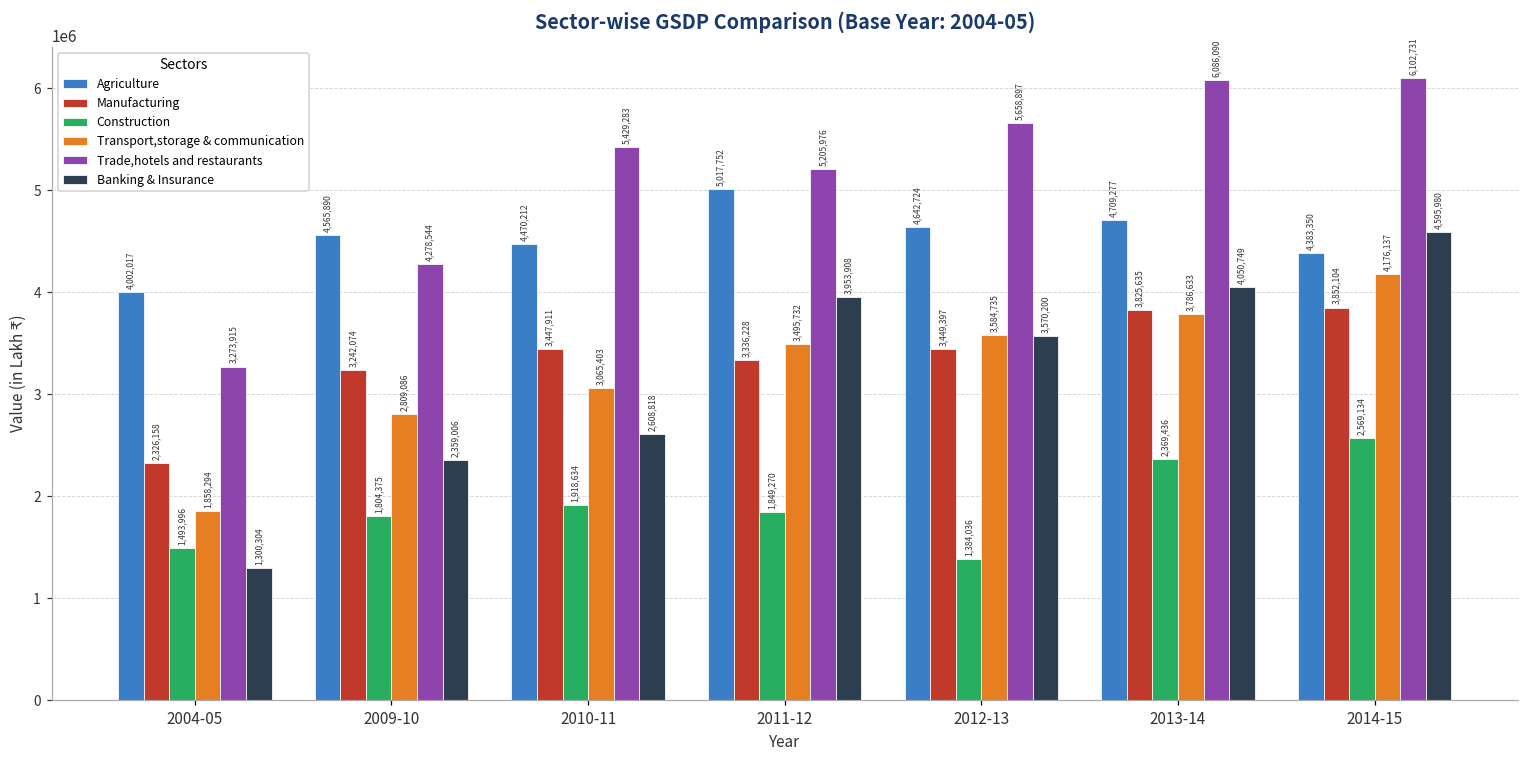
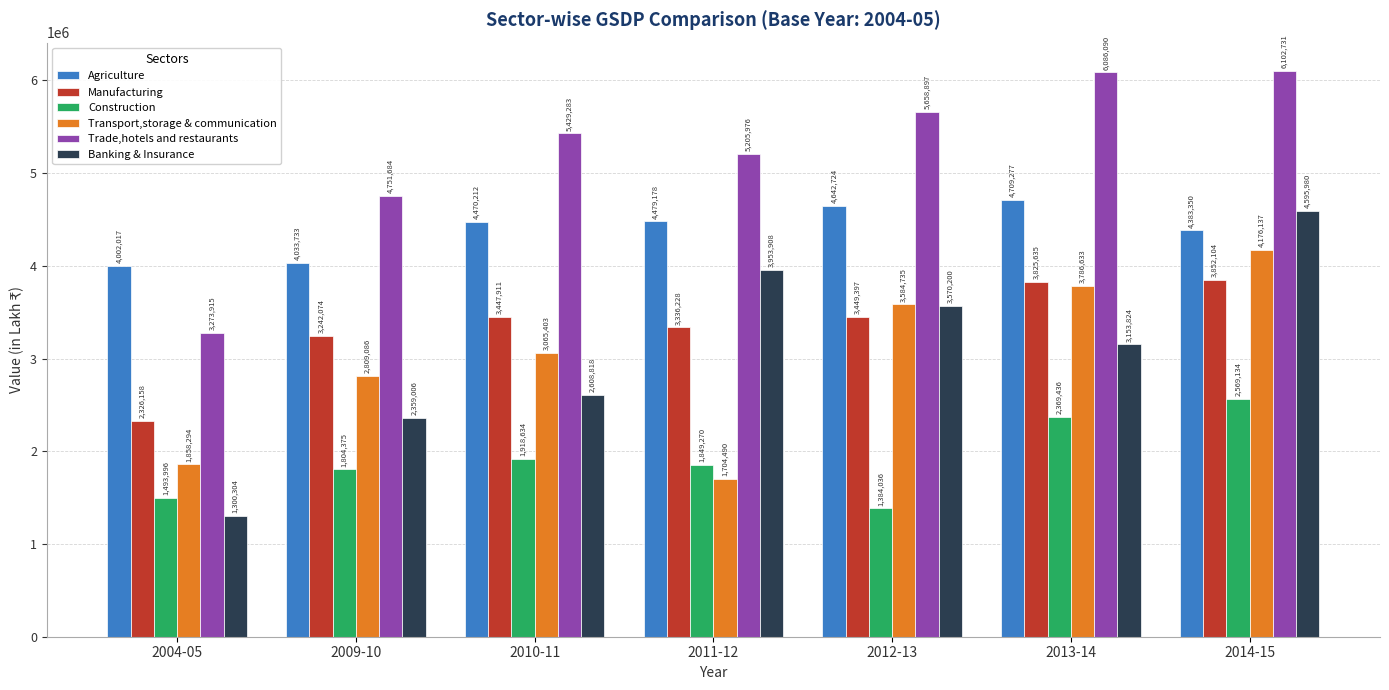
  {
    "Agriculture": {
      "2004-05": "4,002,017",
-     "2009-10": "4,565,890",
+     "2009-10": "4,033,733",
      "2010-11": "4,470,212",
-     "2011-12": "5,017,752",
+     "2011-12": "4,479,178",
      "2012-13": "4,642,724",
      "2013-14": "4,709,277",
      "2014-15": "4,383,350"
    },
    "Manufacturing": {
      "2004-05": "2,326,158",
      "2009-10": "3,242,074",
      "2010-11": "3,447,911",
      "2011-12": "3,336,228",
      "2012-13": "3,449,397",
      "2013-14": "3,825,635",
      "2014-15": "3,852,104"
    },
    "Construction": {
      "2004-05": "1,493,996",
      "2009-10": "1,804,375",
      "2010-11": "1,918,634",
      "2011-12": "1,849,270",
      "2012-13": "1,384,036",
      "2013-14": "2,369,436",
      "2014-15": "2,569,134"
    },
    "Transport,storage & communication": {
      "2004-05": "1,858,294",
      "2009-10": "2,809,086",
      "2010-11": "3,065,403",
-     "2011-12": "3,495,732",
+     "2011-12": "1,704,490",
      "2012-13": "3,584,735",
      "2013-14": "3,786,633",
      "2014-15": "4,176,137"
    },
    "Trade,hotels and restaurants": {
      "2004-05": "3,273,915",
-     "2009-10": "4,278,544",
+     "2009-10": "4,751,684",
      "2010-11": "5,429,283",
      "2011-12": "5,205,976",
      "2012-13": "5,658,897",
      "2013-14": "6,086,090",
      "2014-15": "6,102,731"
    },
    "Banking & Insurance": {
      "2004-05": "1,300,304",
      "2009-10": "2,359,006",
      "2010-11": "2,608,818",
      "2011-12": "3,953,908",
      "2012-13": "3,570,200",
-     "2013-14": "4,050,749",
+     "2013-14": "3,153,824",
      "2014-15": "4,595,980"
    }
  }
